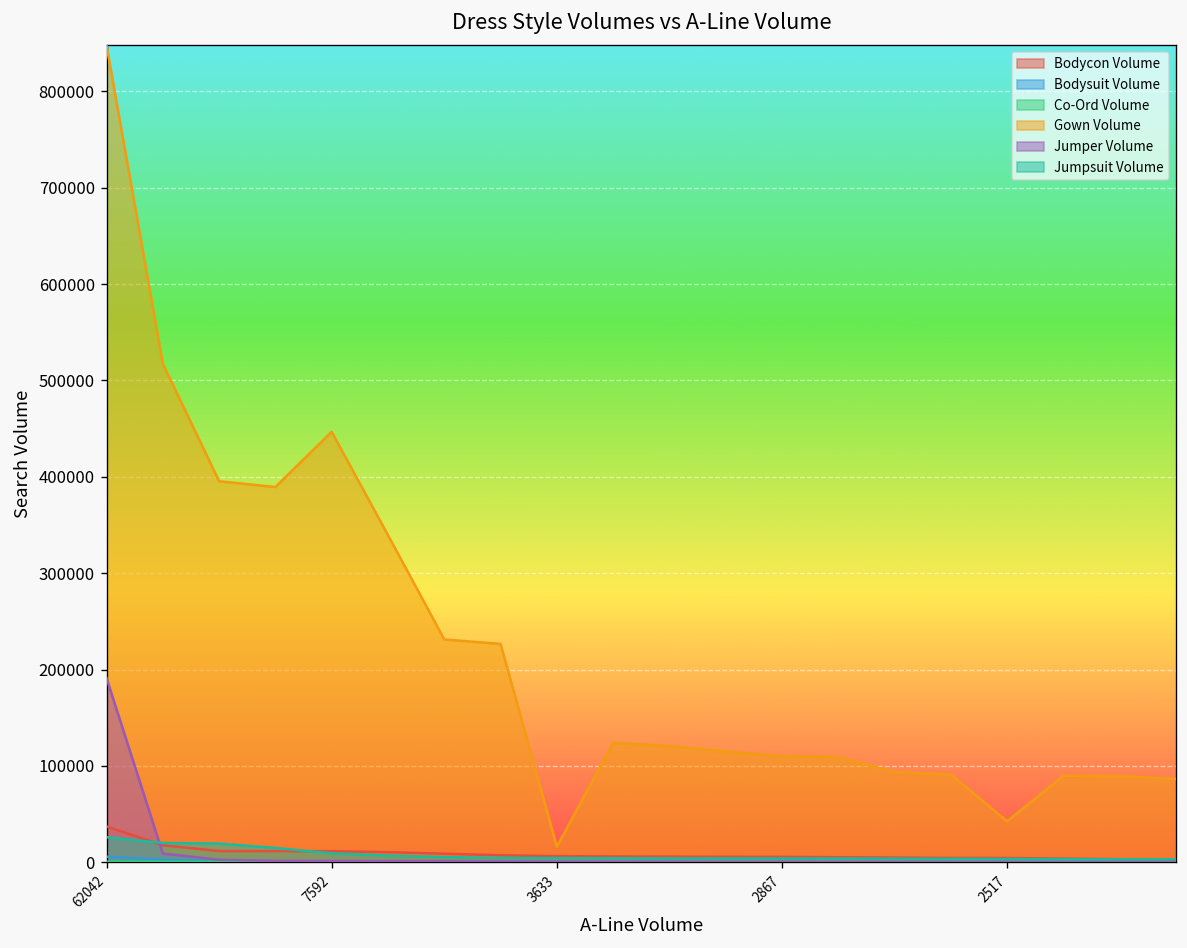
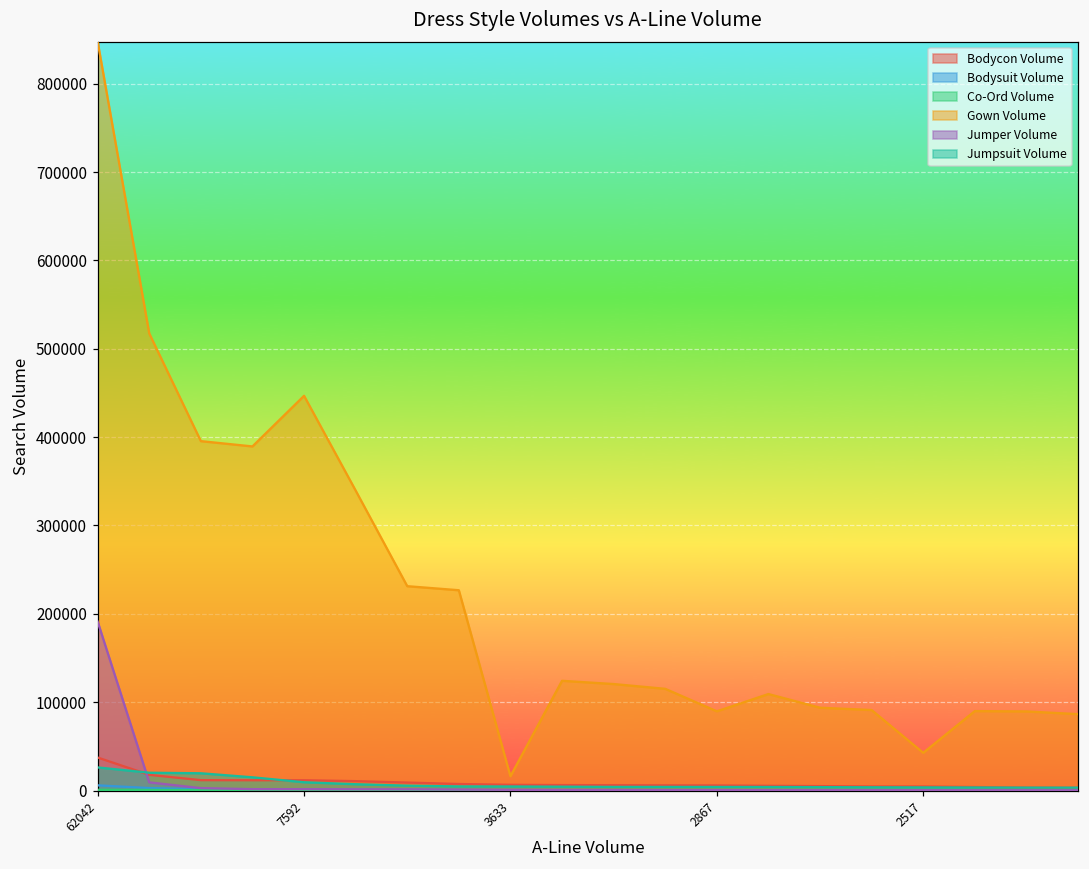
  {
    "Bodycon Volume": {
      "62042": 40000
    },
    "Gown Volume": {
      "62042": 850000,
      "7592": 450000,
      "3633": 20000,
-     "2867": 110000,
+     "2867": 90000,
      "2517": 40000
    },
    "Jumper Volume": {
      "62042": 190000
    }
  }
